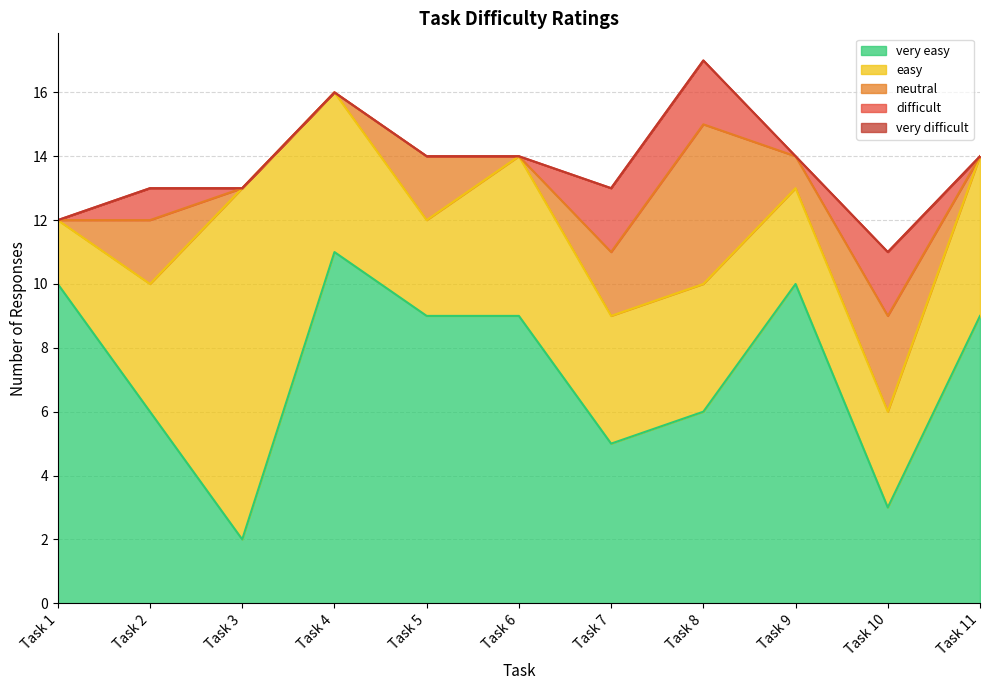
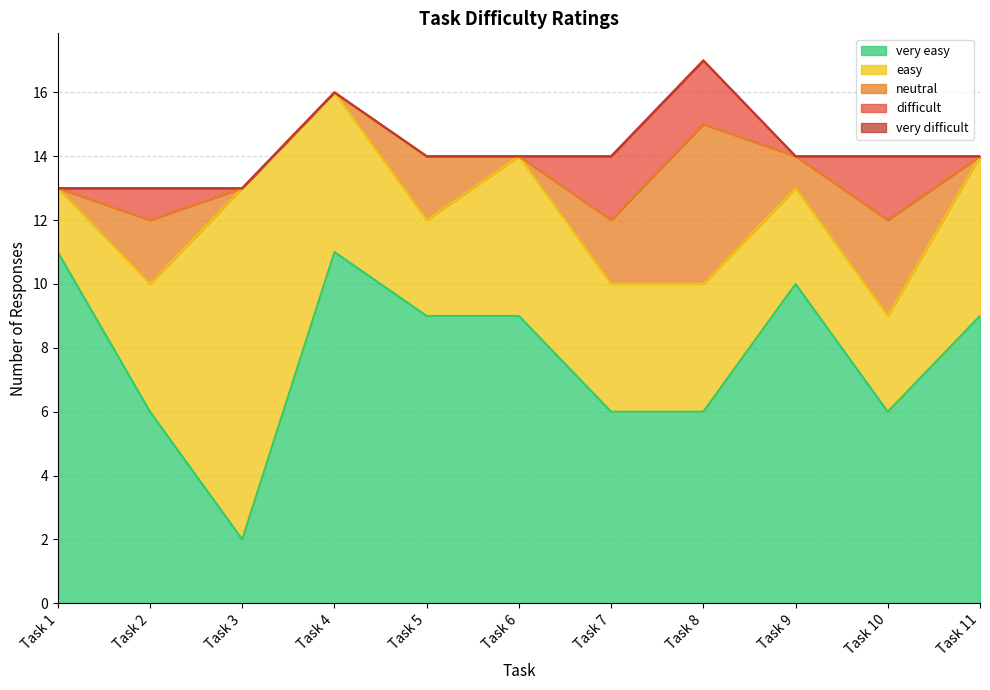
  {
    "very easy": {
-     "Task 1": 10,
+     "Task 1": 11,
      "Task 2": 6,
      "Task 3": 2,
      "Task 4": 11,
      "Task 5": 9,
      "Task 6": 9,
-     "Task 7": 5,
+     "Task 7": 6,
      "Task 8": 6,
      "Task 9": 10,
-     "Task 10": 3,
+     "Task 10": 6,
      "Task 11": 9
    },
    "easy": {
      "Task 2": 4,
      "Task 5": 3,
      "Task 7": 4,
      "Task 8": 4,
      "Task 9": 3,
      "Task 10": 3
    },
    "neutral": {
      "Task 2": 2,
      "Task 7": 2,
      "Task 8": 5,
      "Task 10": 3
    }
  }
